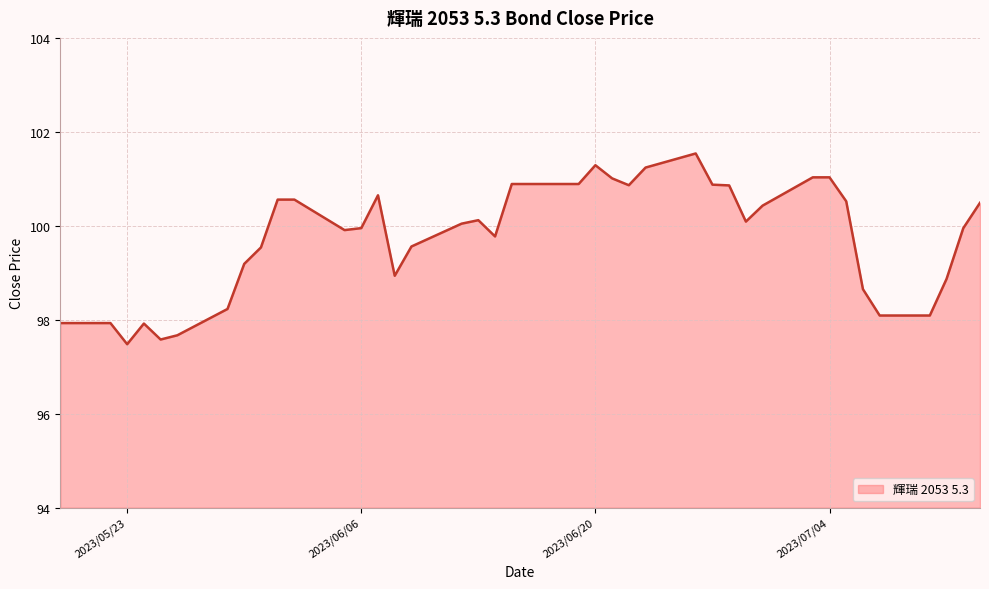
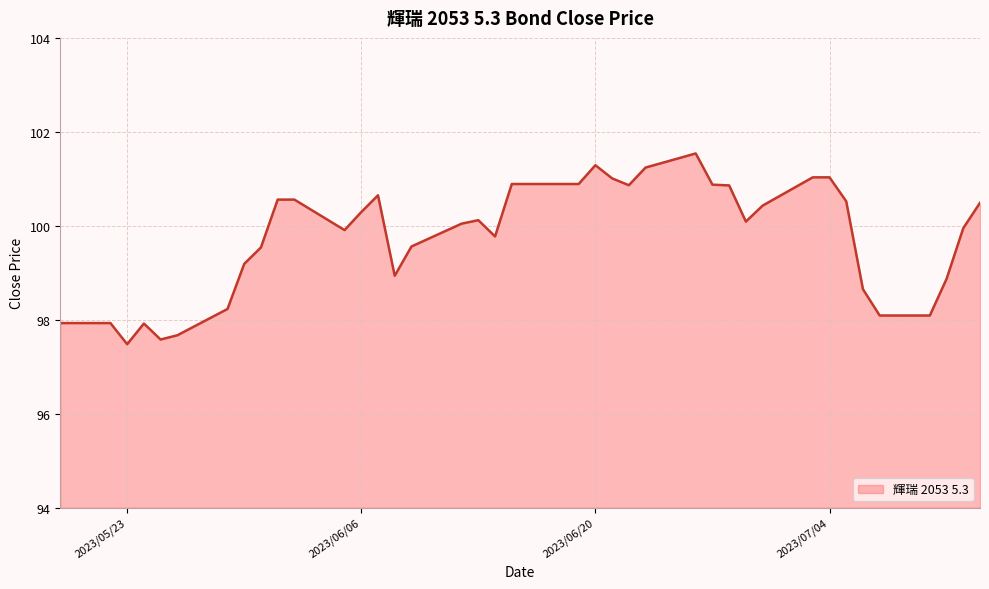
  {
    "2023/05/23": 97.5,
-   "2023/06/06": 100.0,
+   "2023/06/06": 100.3,
    "2023/06/20": 101.3,
    "2023/07/04": 101.0
  }
